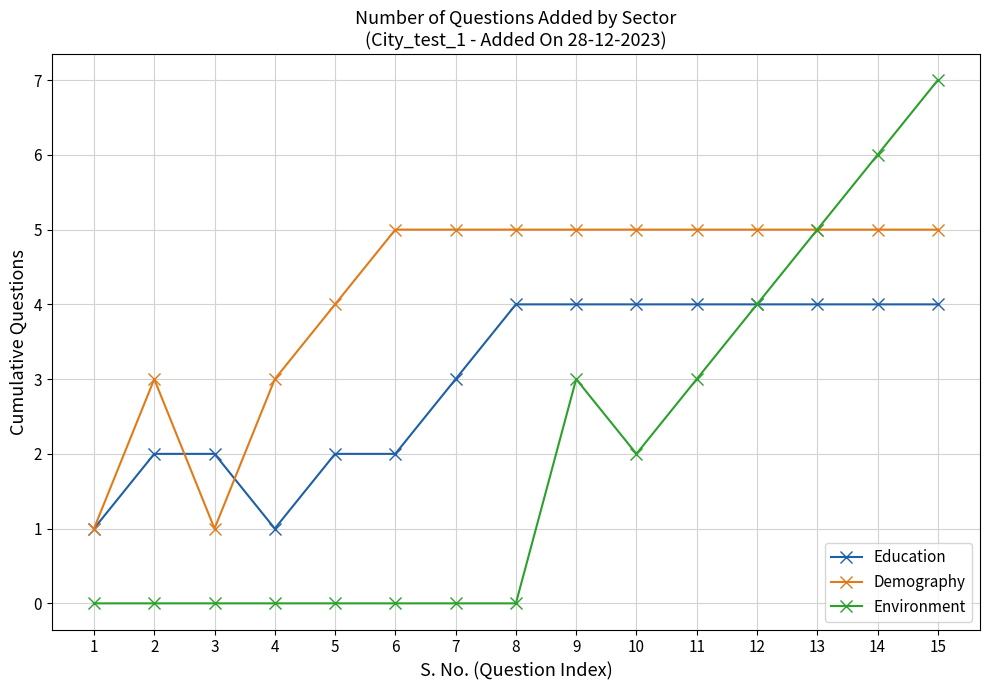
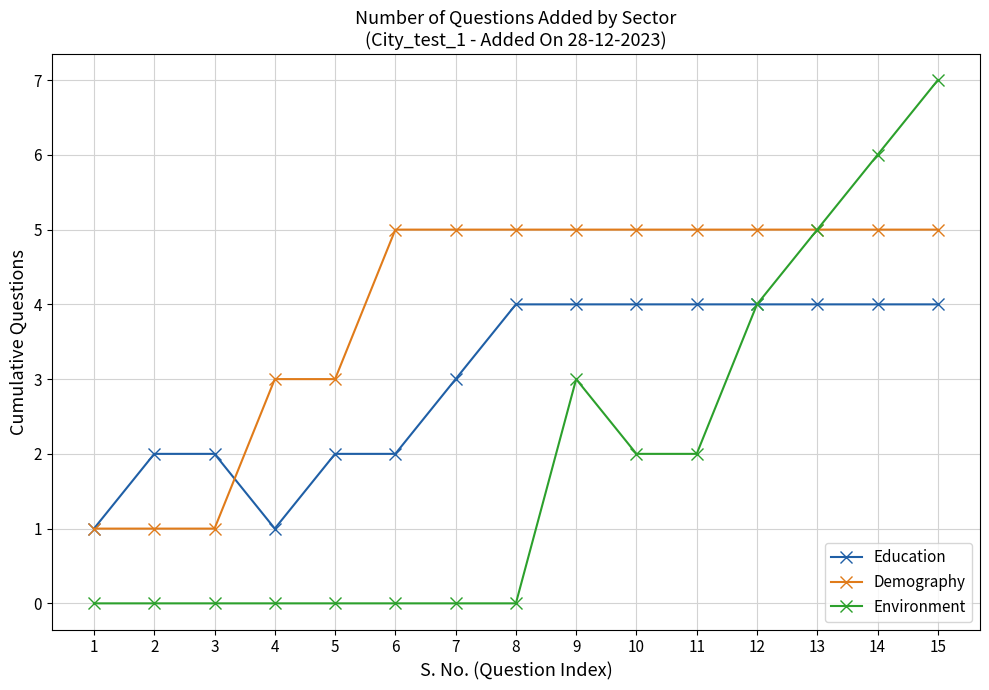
  {
    "Education": {
      "2": 2,
      "3": 2,
      "4": 1,
      "5": 2,
      "6": 2,
      "7": 3,
      "8": 4,
      "9": 4,
      "10": 4,
      "11": 4,
      "13": 4,
      "14": 4,
      "15": 4
    },
    "Demography": {
-     "2": 3,
+     "2": 1,
      "3": 1,
      "4": 3,
-     "5": 4,
+     "5": 3,
      "6": 5,
      "7": 5,
      "8": 5,
      "9": 5,
      "10": 5,
      "11": 5,
      "12": 5,
      "14": 5,
      "15": 5
    },
    "Environment": {
      "1": 0,
      "2": 0,
      "3": 0,
      "4": 0,
      "5": 0,
      "6": 0,
      "7": 0,
      "8": 0,
      "9": 3,
      "10": 2,
-     "11": 3,
+     "11": 2,
      "14": 6,
      "15": 7
    }
  }
